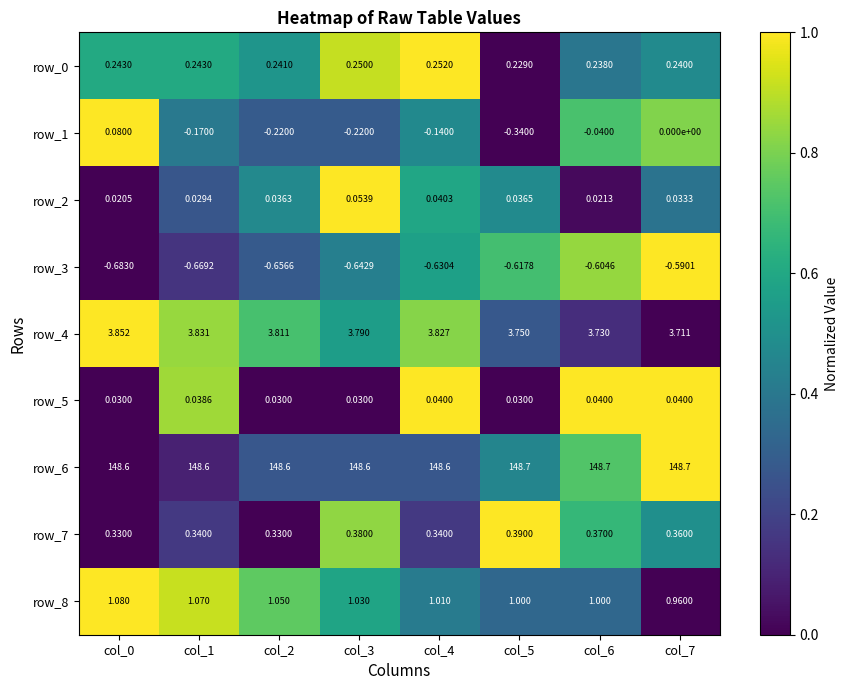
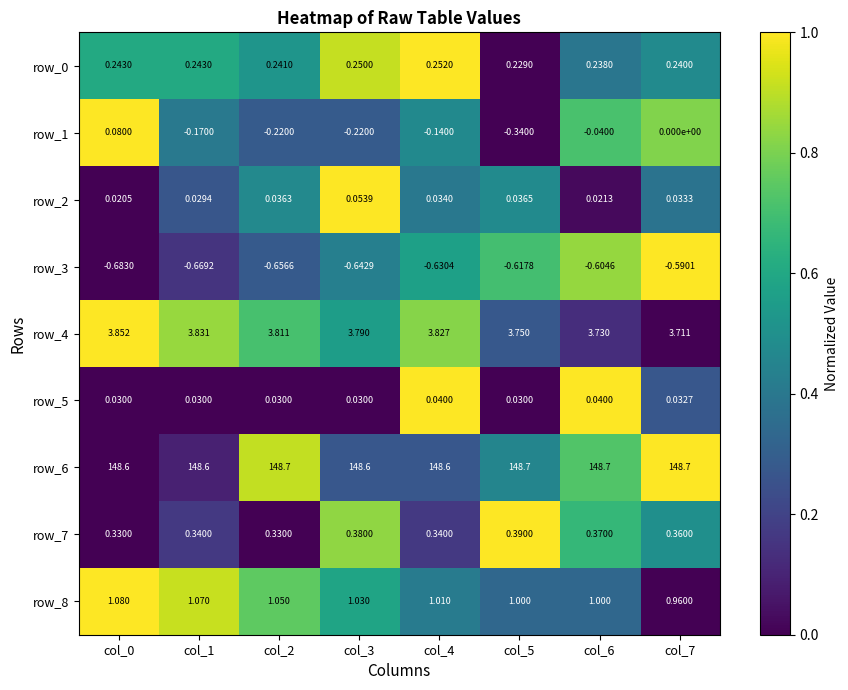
  {
    "row_0": {
      "col_0": "0.2430",
      "col_1": "0.2430",
      "col_2": "0.2410",
      "col_3": "0.2500",
      "col_4": "0.2520",
      "col_5": "0.2290",
      "col_6": "0.2380",
      "col_7": "0.2400"
    },
    "row_1": {
      "col_0": "0.0800",
      "col_1": "-0.1700",
      "col_2": "-0.2200",
      "col_3": "-0.2200",
      "col_4": "-0.1400",
      "col_5": "-0.3400",
      "col_6": "-0.0400",
      "col_7": "0.000e+00"
    },
    "row_2": {
      "col_0": "0.0205",
      "col_1": "0.0294",
      "col_2": "0.0363",
      "col_3": "0.0539",
-     "col_4": "0.0403",
+     "col_4": "0.0340",
      "col_5": "0.0365",
      "col_6": "0.0213",
      "col_7": "0.0333"
    },
    "row_3": {
      "col_0": "-0.6830",
      "col_1": "-0.6692",
      "col_2": "-0.6566",
      "col_3": "-0.6429",
      "col_4": "-0.6304",
      "col_5": "-0.6178",
      "col_6": "-0.6046",
      "col_7": "-0.5901"
    },
    "row_4": {
      "col_0": "3.852",
      "col_1": "3.831",
      "col_2": "3.811",
      "col_3": "3.790",
      "col_4": "3.827",
      "col_5": "3.750",
      "col_6": "3.730",
      "col_7": "3.711"
    },
    "row_5": {
      "col_0": "0.0300",
-     "col_1": "0.0386",
+     "col_1": "0.0300",
      "col_2": "0.0300",
      "col_3": "0.0300",
      "col_4": "0.0400",
      "col_5": "0.0300",
      "col_6": "0.0400",
-     "col_7": "0.0400"
+     "col_7": "0.0327"
    },
    "row_6": {
      "col_0": "148.6",
      "col_1": "148.6",
-     "col_2": "148.6",
+     "col_2": "148.7",
      "col_3": "148.6",
      "col_4": "148.6",
      "col_5": "148.7",
      "col_6": "148.7",
      "col_7": "148.7"
    },
    "row_7": {
      "col_0": "0.3300",
      "col_1": "0.3400",
      "col_2": "0.3300",
      "col_3": "0.3800",
      "col_4": "0.3400",
      "col_5": "0.3900",
      "col_6": "0.3700",
      "col_7": "0.3600"
    },
    "row_8": {
      "col_0": "1.080",
      "col_1": "1.070",
      "col_2": "1.050",
      "col_3": "1.030",
      "col_4": "1.010",
      "col_5": "1.000",
      "col_6": "1.000",
      "col_7": "0.9600"
    }
  }
